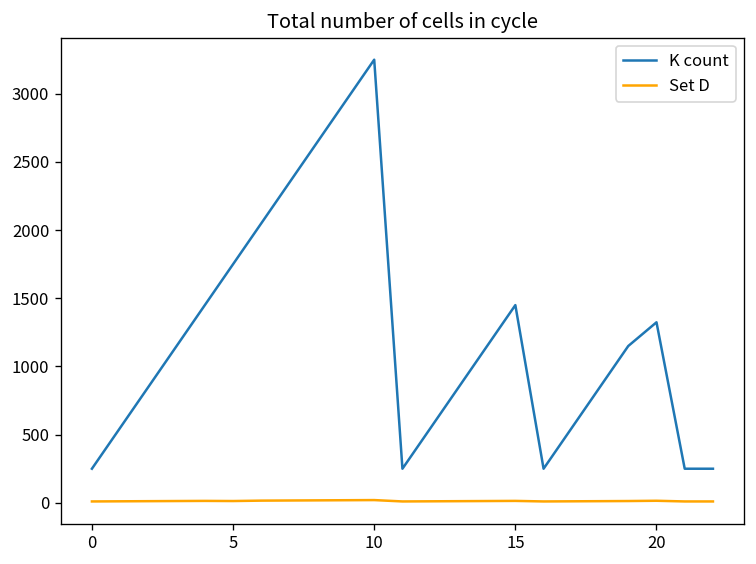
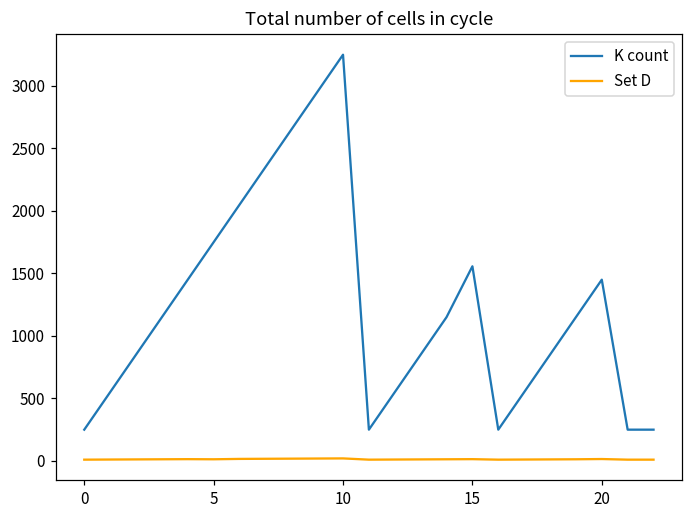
  {
    "K count": {
      "0": 250,
      "5": 1750,
      "10": 3250,
-     "15": 1450,
-     "20": 1320
+     "15": 1560,
+     "20": 1450
    },
    "Set D": {
      "0": 10,
      "5": 10,
      "10": 20,
      "15": 10,
      "20": 20
    }
  }
